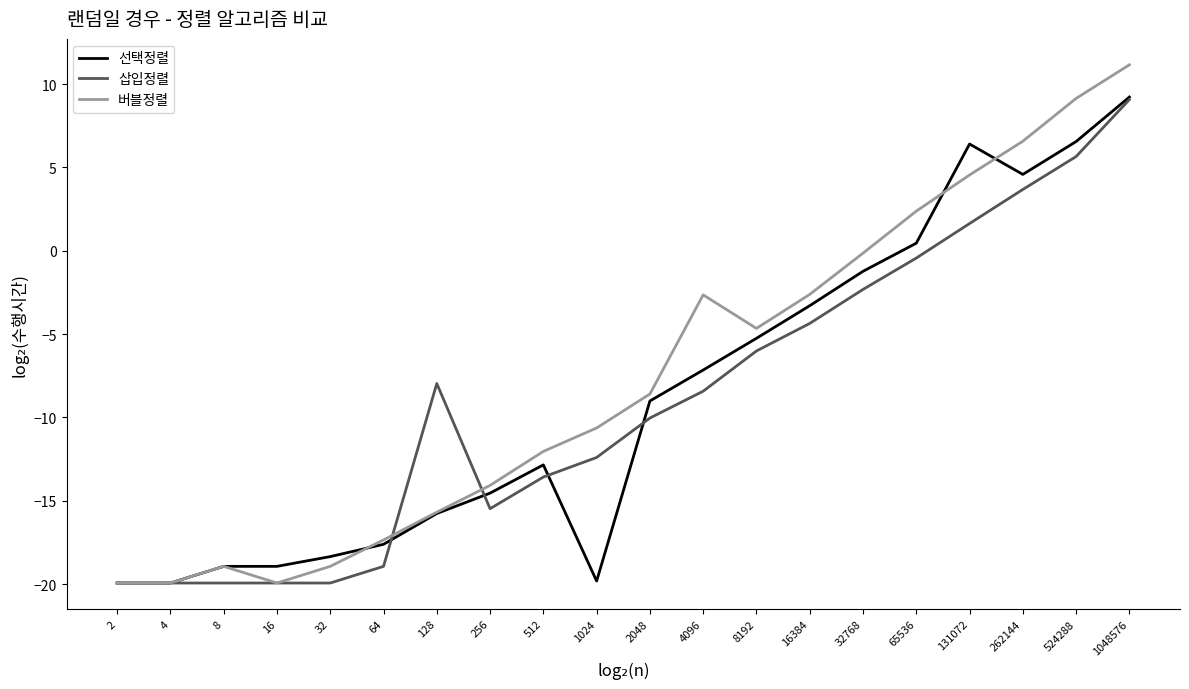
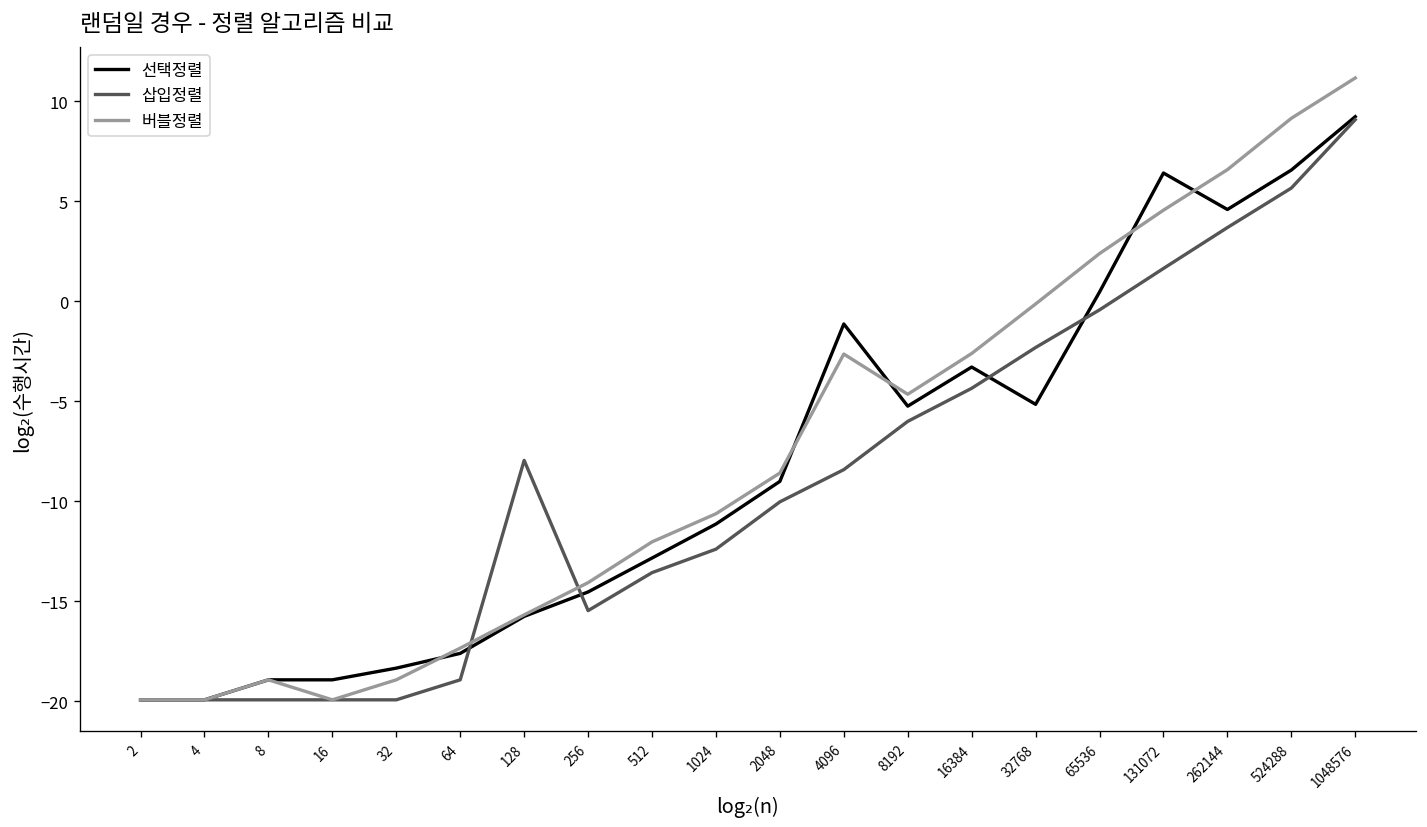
  {
    "선택정렬": {
      "16": -18.9,
      "32": -18.3,
      "64": -17.6,
      "256": -14.5,
      "512": -12.8,
-     "1024": -19.8,
+     "1024": -11.1,
      "2048": -9.0,
-     "4096": -7.2,
+     "4096": -1.1,
      "8192": -5.3,
      "16384": -3.3,
-     "32768": -1.2,
+     "32768": -5.2,
      "65536": 0.5,
      "131072": 6.4,
      "262144": 4.6,
      "524288": 6.5
    },
    "삽입정렬": {
      "8": -19.9,
      "32": -19.9,
      "64": -18.9,
      "128": -8.0,
      "256": -15.5,
      "512": -13.6,
      "1024": -12.4,
      "2048": -10.0,
      "4096": -8.4,
      "8192": -6.0,
      "16384": -4.4,
      "32768": -2.3,
      "65536": -0.4,
      "131072": 1.6,
      "262144": 3.7,
      "524288": 5.7
    },
    "버블정렬": {
      "32": -18.9,
      "64": -17.3,
      "256": -14.1,
      "512": -12.0,
      "1024": -10.6,
      "2048": -8.6,
      "4096": -2.6,
      "8192": -4.7,
      "16384": -2.6,
      "32768": -0.1,
      "65536": 2.4,
      "131072": 4.5,
      "262144": 6.6,
      "524288": 9.1,
      "1048576": 11.2
    }
  }
